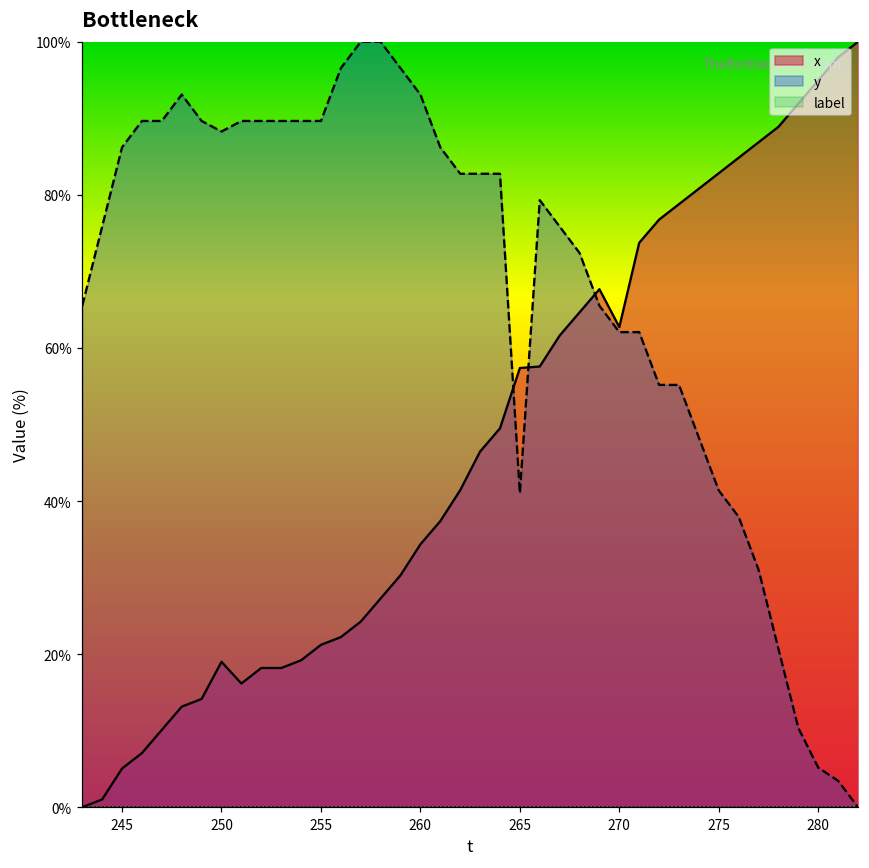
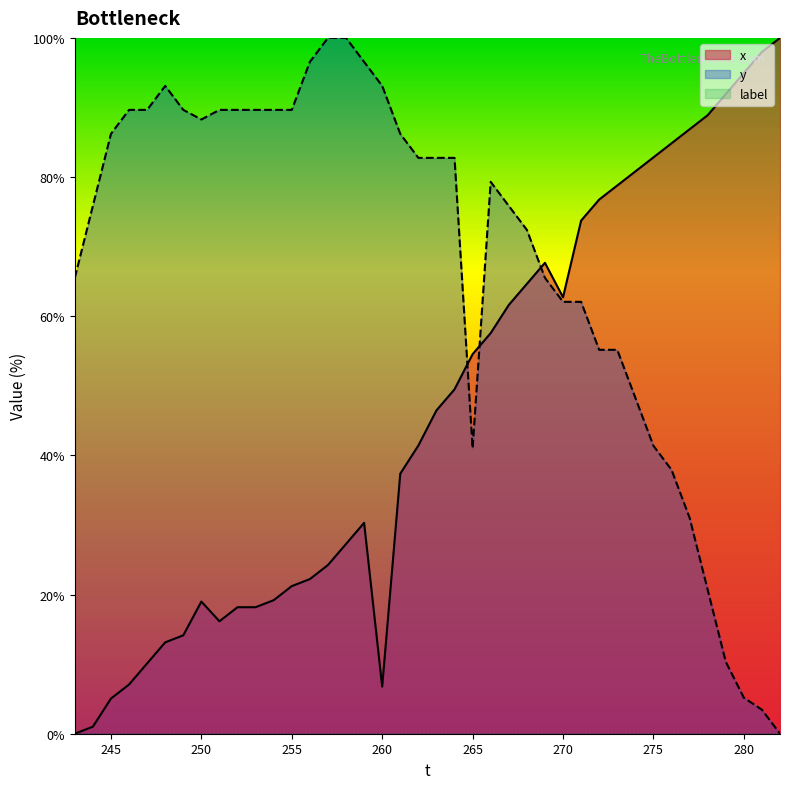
  {
    "x": {
      "245": "5%",
      "250": "19%",
      "255": "21%",
-     "260": "34%",
-     "265": "57%",
+     "260": "7%",
+     "265": "55%",
      "270": "63%",
      "275": "83%"
    },
    "y": {
      "245": "86%",
      "250": "88%",
      "255": "90%",
      "260": "93%",
      "265": "41%",
      "270": "62%",
      "275": "41%",
      "280": "5%"
    },
    "label": {
      "245": "0%",
      "250": "0%",
      "255": "0%",
      "260": "0%",
      "265": "0%",
      "270": "0%",
      "275": "0%",
      "280": "0%"
    }
  }
